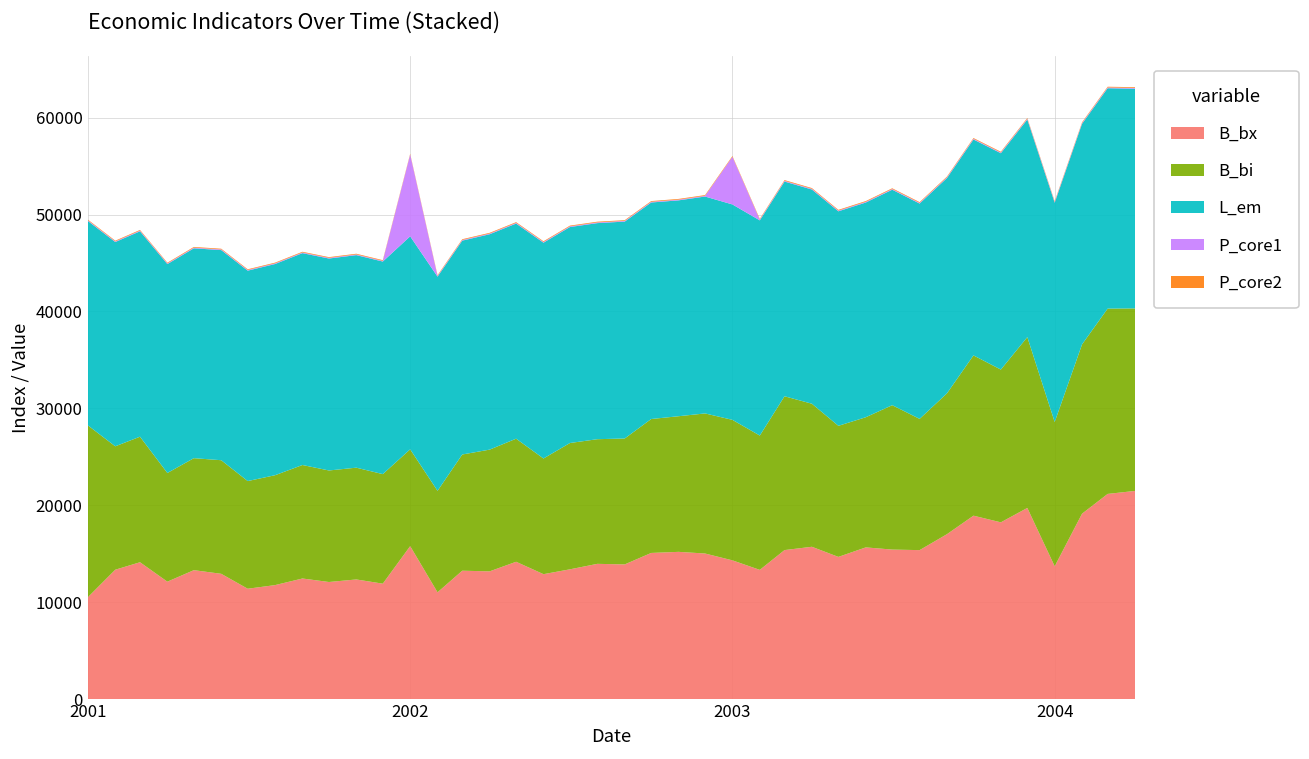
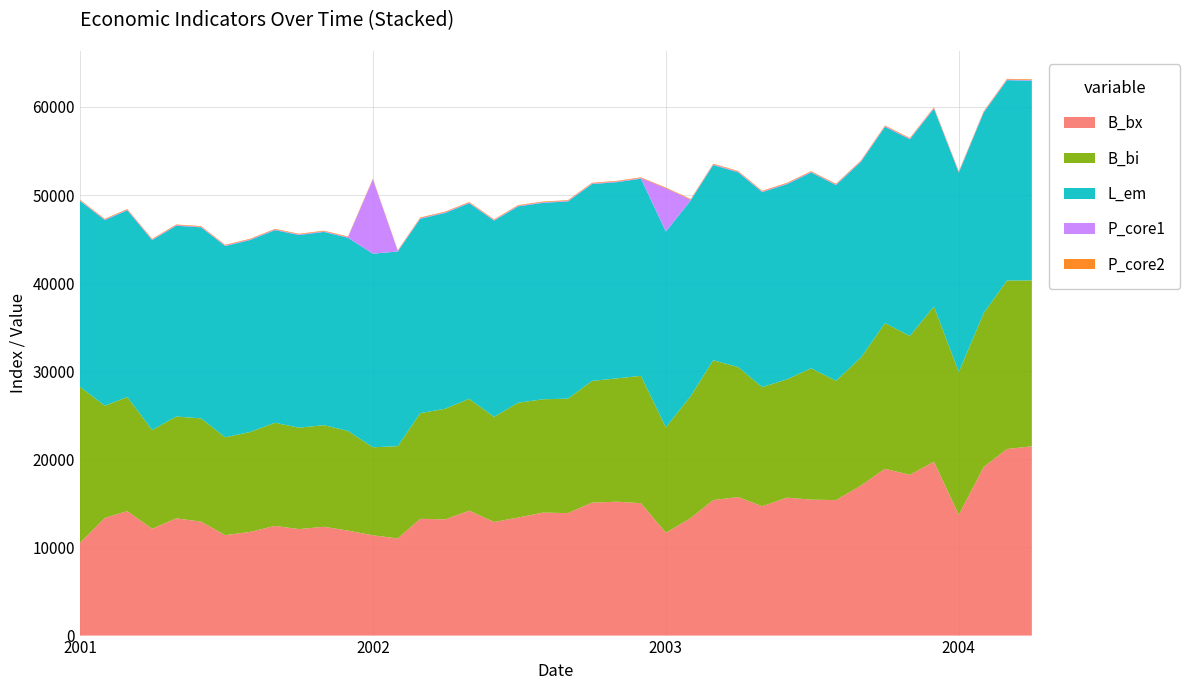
  {
    "B_bx": {
      "2001": 11000,
-     "2002": 16000,
-     "2003": 14000,
+     "2002": 11000,
+     "2003": 12000,
      "2004": 14000
    },
    "B_bi": {
      "2001": 18000,
      "2002": 10000,
-     "2003": 14000,
-     "2004": 15000
+     "2003": 12000,
+     "2004": 16000
    },
    "L_em": {
      "2002": 22000,
      "2003": 22000
    }
  }
